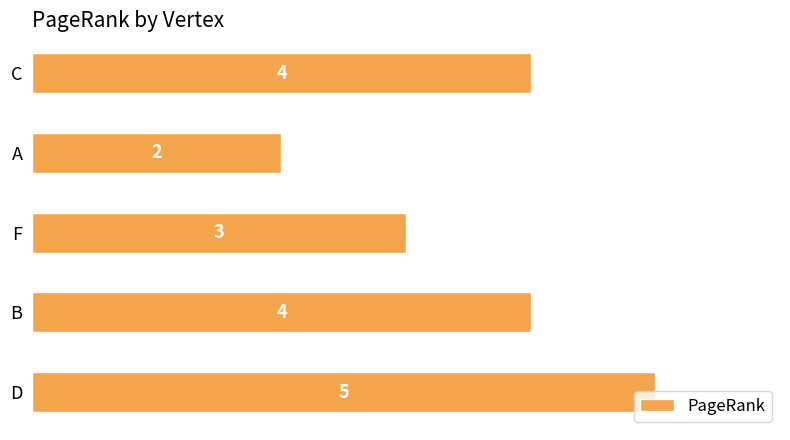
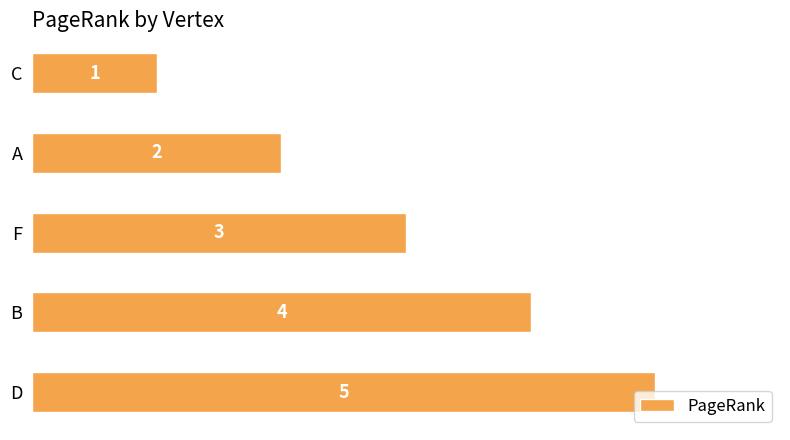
  {
-   "C": 4,
+   "C": 1,
    "A": 2,
    "F": 3,
    "B": 4
  }
